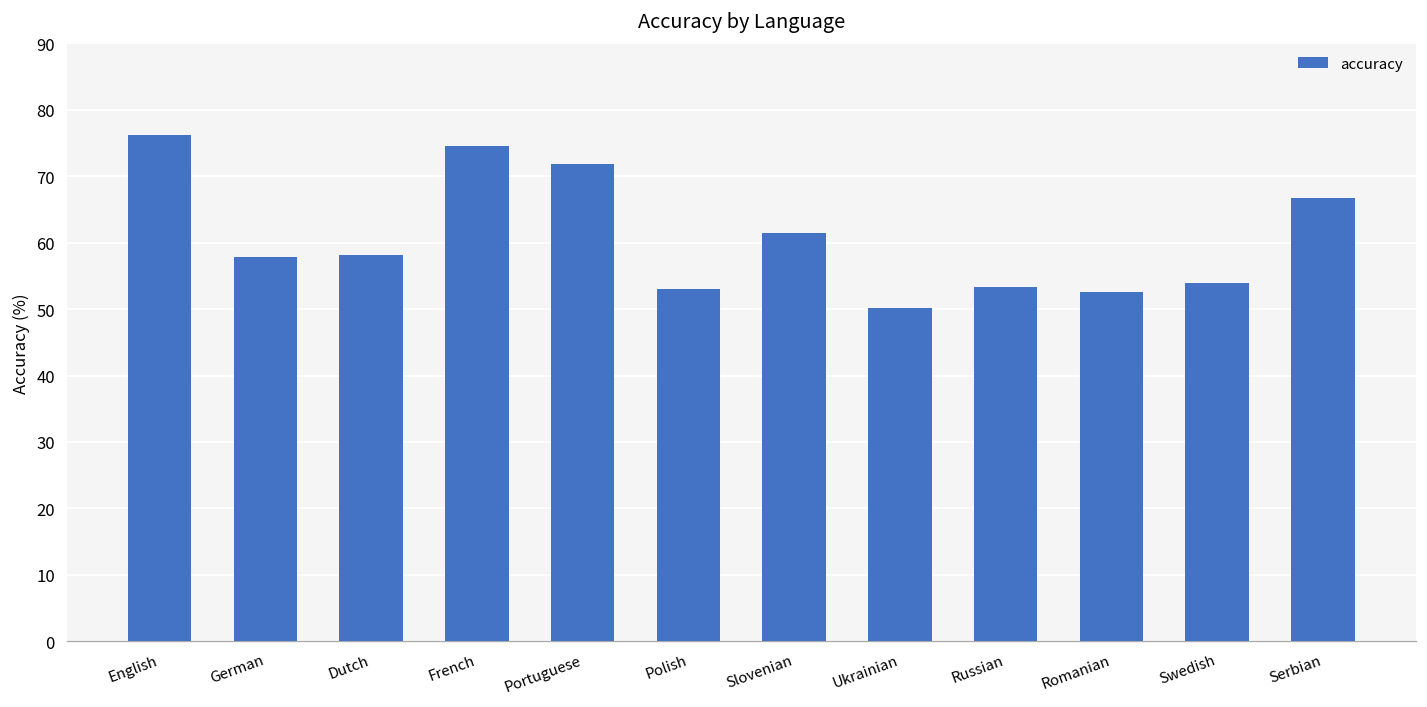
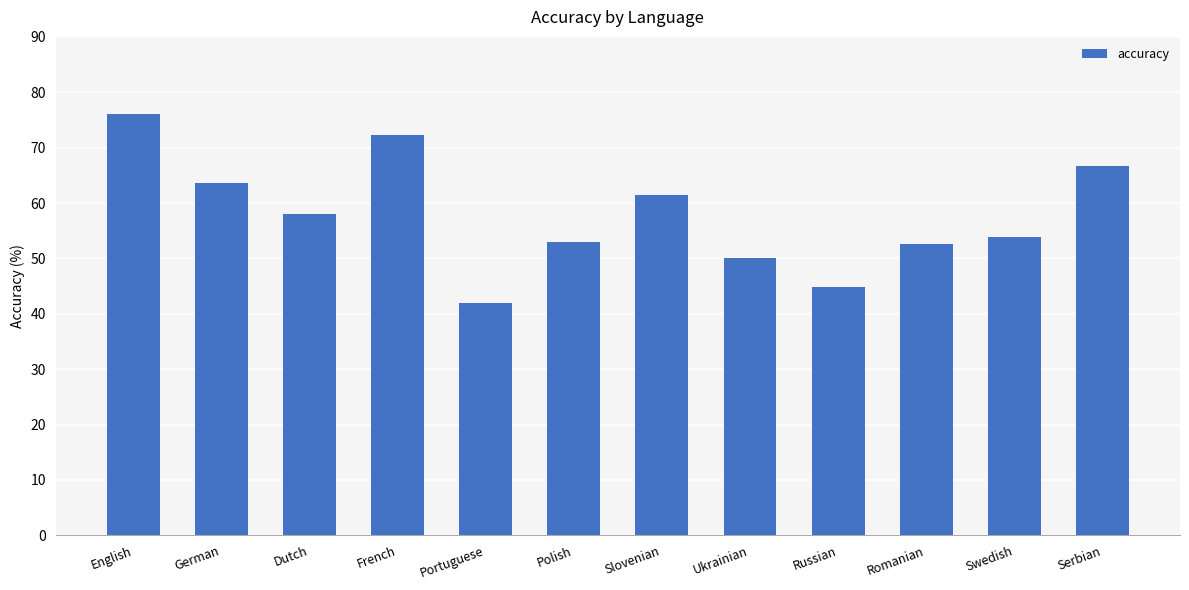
  {
    "English": 76,
-   "German": 58,
+   "German": 64,
    "Dutch": 58,
-   "French": 74,
-   "Portuguese": 72,
+   "French": 72,
+   "Portuguese": 42,
    "Polish": 53,
    "Slovenian": 61,
    "Ukrainian": 50,
-   "Russian": 53,
+   "Russian": 45,
    "Romanian": 53,
    "Swedish": 54,
    "Serbian": 67
  }
